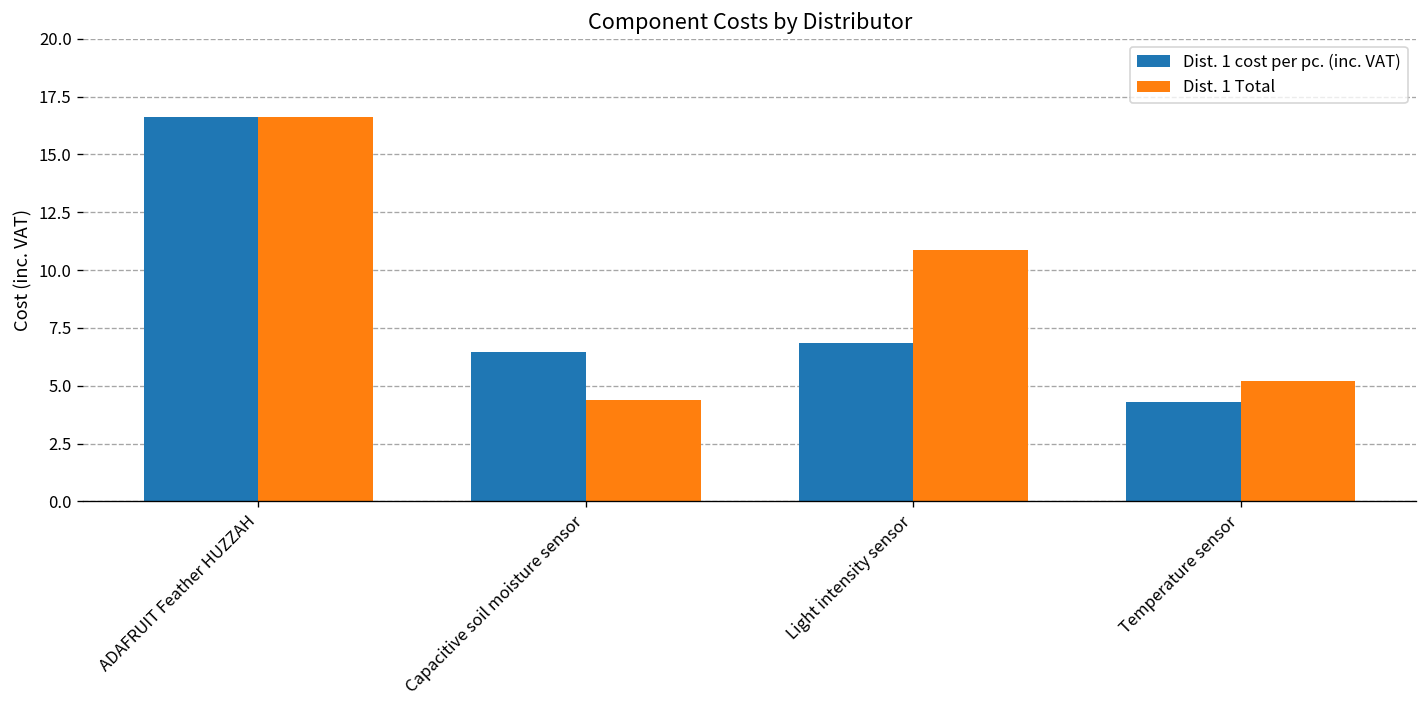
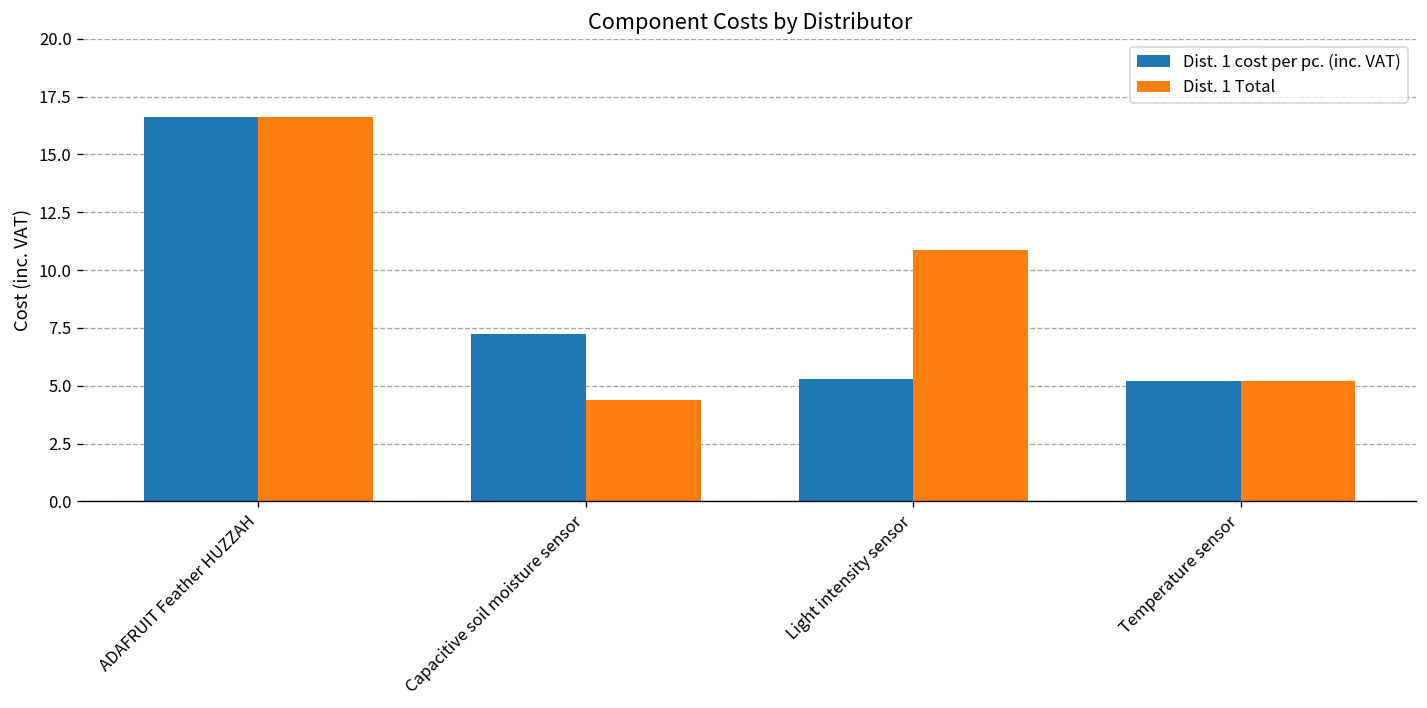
  {
    "Dist. 1 cost per pc. (inc. VAT)": {
      "ADAFRUIT Feather HUZZAH": 16.6,
-     "Capacitive soil moisture sensor": 6.5,
-     "Light intensity sensor": 6.8,
-     "Temperature sensor": 4.3
+     "Capacitive soil moisture sensor": 7.3,
+     "Light intensity sensor": 5.3,
+     "Temperature sensor": 5.2
    },
    "Dist. 1 Total": {
      "ADAFRUIT Feather HUZZAH": 16.6,
      "Capacitive soil moisture sensor": 4.4,
      "Light intensity sensor": 10.9,
      "Temperature sensor": 5.2
    }
  }
